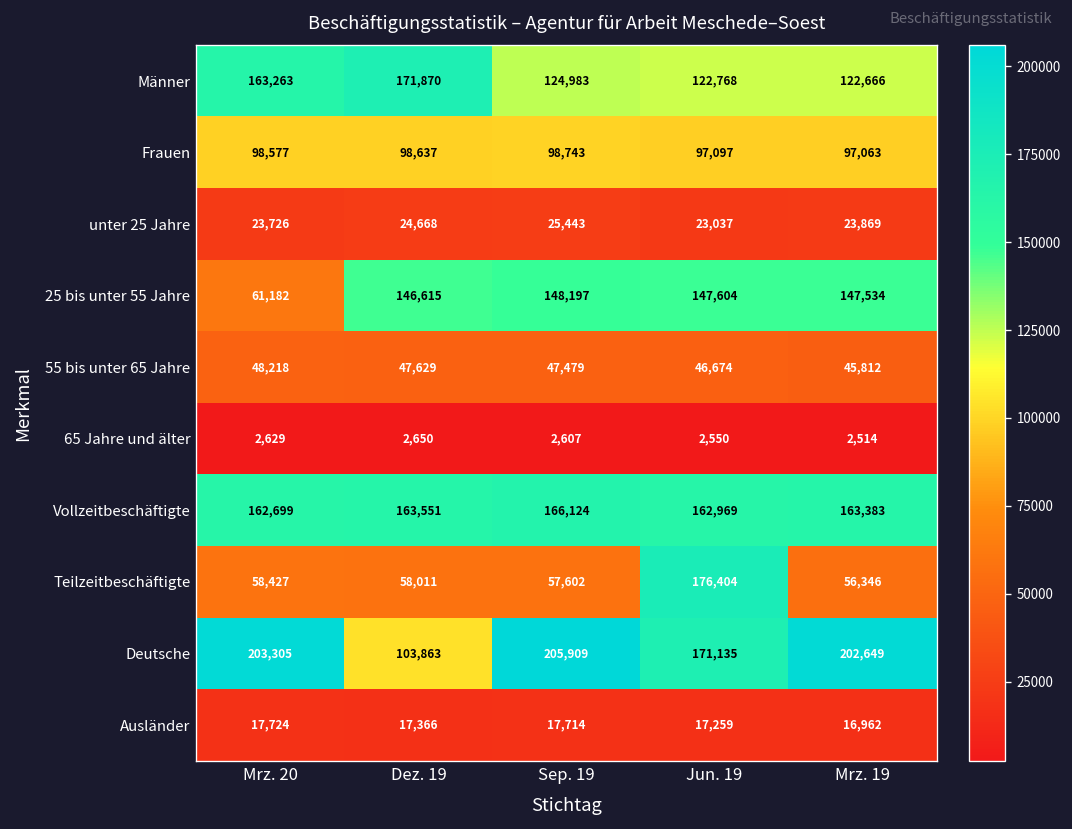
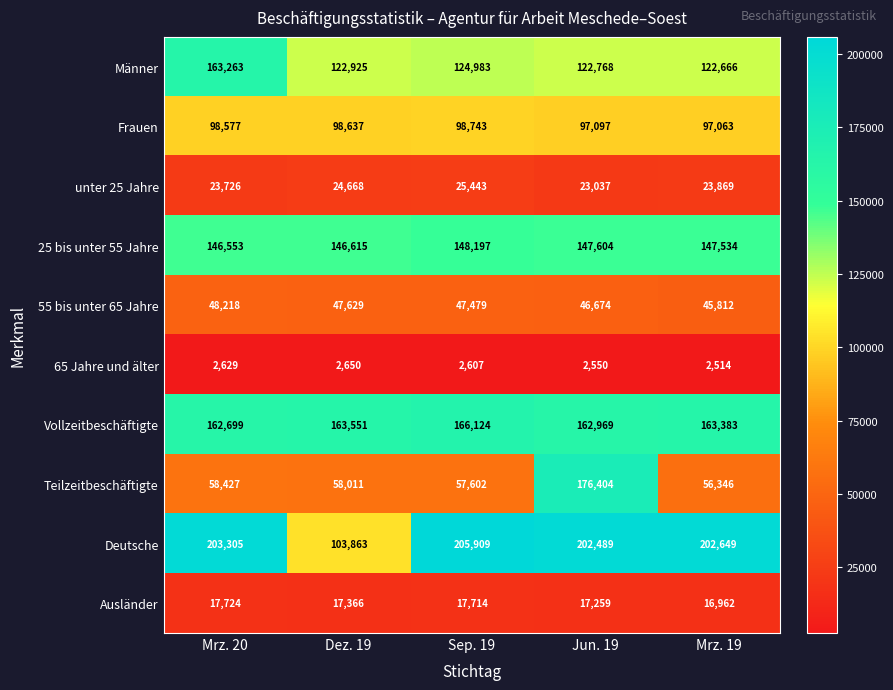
  {
    "Männer": {
      "Mrz. 20": "163,263",
-     "Dez. 19": "171,870",
+     "Dez. 19": "122,925",
      "Sep. 19": "124,983",
      "Jun. 19": "122,768",
      "Mrz. 19": "122,666"
    },
    "Frauen": {
      "Mrz. 20": "98,577",
      "Dez. 19": "98,637",
      "Sep. 19": "98,743",
      "Jun. 19": "97,097",
      "Mrz. 19": "97,063"
    },
    "unter 25 Jahre": {
      "Mrz. 20": "23,726",
      "Dez. 19": "24,668",
      "Sep. 19": "25,443",
      "Jun. 19": "23,037",
      "Mrz. 19": "23,869"
    },
    "25 bis unter 55 Jahre": {
-     "Mrz. 20": "61,182",
+     "Mrz. 20": "146,553",
      "Dez. 19": "146,615",
      "Sep. 19": "148,197",
      "Jun. 19": "147,604",
      "Mrz. 19": "147,534"
    },
    "55 bis unter 65 Jahre": {
      "Mrz. 20": "48,218",
      "Dez. 19": "47,629",
      "Sep. 19": "47,479",
      "Jun. 19": "46,674",
      "Mrz. 19": "45,812"
    },
    "65 Jahre und älter": {
      "Mrz. 20": "2,629",
      "Dez. 19": "2,650",
      "Sep. 19": "2,607",
      "Jun. 19": "2,550",
      "Mrz. 19": "2,514"
    },
    "Vollzeitbeschäftigte": {
      "Mrz. 20": "162,699",
      "Dez. 19": "163,551",
      "Sep. 19": "166,124",
      "Jun. 19": "162,969",
      "Mrz. 19": "163,383"
    },
    "Teilzeitbeschäftigte": {
      "Mrz. 20": "58,427",
      "Dez. 19": "58,011",
      "Sep. 19": "57,602",
      "Jun. 19": "176,404",
      "Mrz. 19": "56,346"
    },
    "Deutsche": {
      "Mrz. 20": "203,305",
      "Dez. 19": "103,863",
      "Sep. 19": "205,909",
-     "Jun. 19": "171,135",
+     "Jun. 19": "202,489",
      "Mrz. 19": "202,649"
    },
    "Ausländer": {
      "Mrz. 20": "17,724",
      "Dez. 19": "17,366",
      "Sep. 19": "17,714",
      "Jun. 19": "17,259",
      "Mrz. 19": "16,962"
    }
  }
